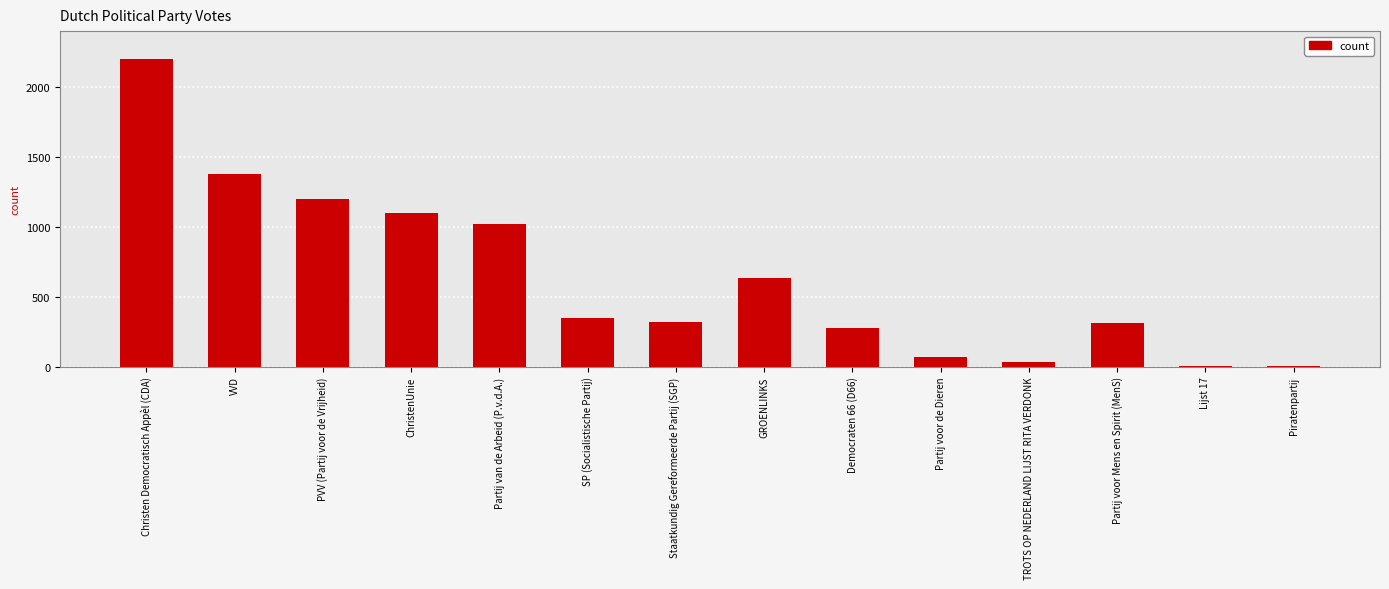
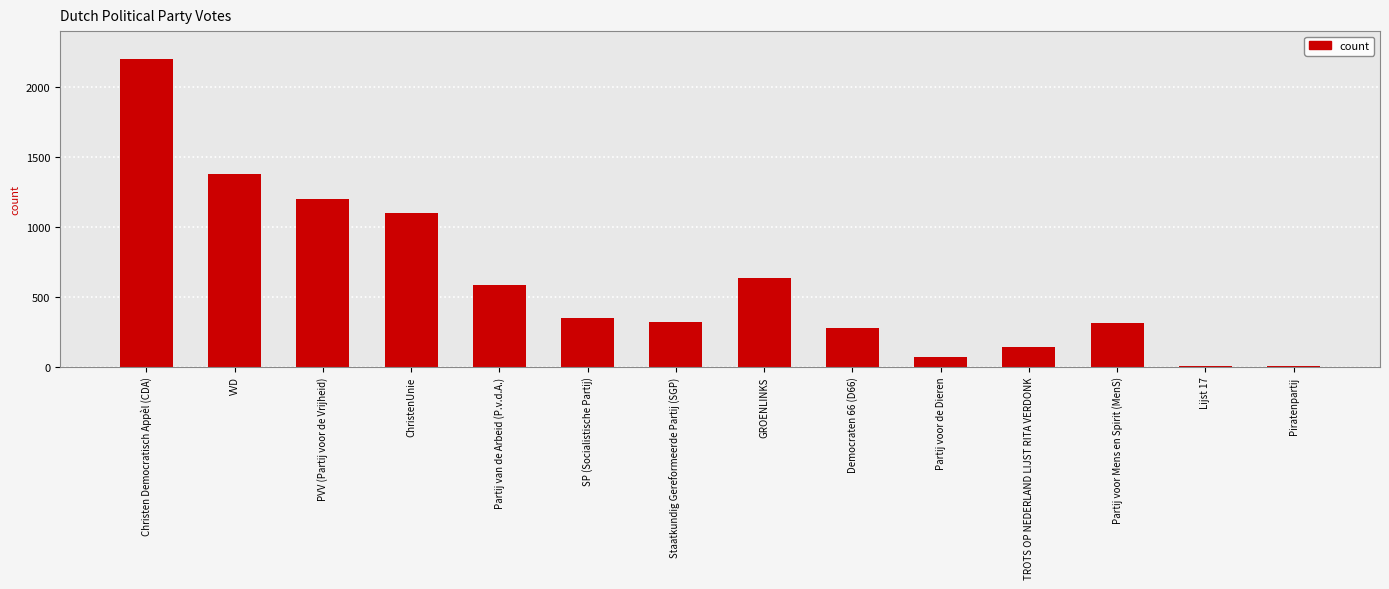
  {
    "Christen Democratisch Appèl (CDA)": 2200,
    "VVD": 1380,
    "PVV (Partij voor de Vrijheid)": 1200,
    "ChristenUnie": 1100,
-   "Partij van de Arbeid (P.v.d.A.)": 1020,
+   "Partij van de Arbeid (P.v.d.A.)": 580,
    "SP (Socialistische Partij)": 350,
    "Staatkundig Gereformeerde Partij (SGP)": 320,
    "GROENLINKS": 640,
    "Democraten 66 (D66)": 280,
    "Partij voor de Dieren": 70,
-   "TROTS OP NEDERLAND LIJST RITA VERDONK": 30,
+   "TROTS OP NEDERLAND LIJST RITA VERDONK": 140,
    "Partij voor Mens en Spirit (MenS)": 310
  }
